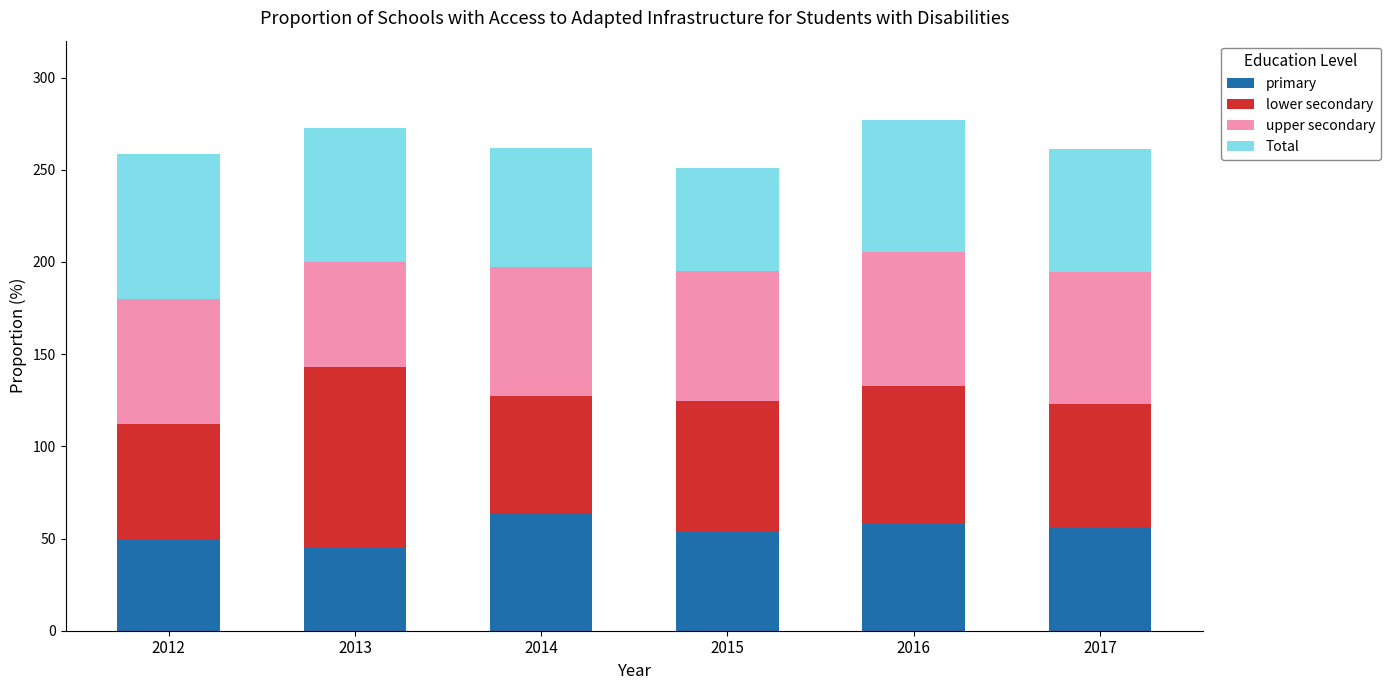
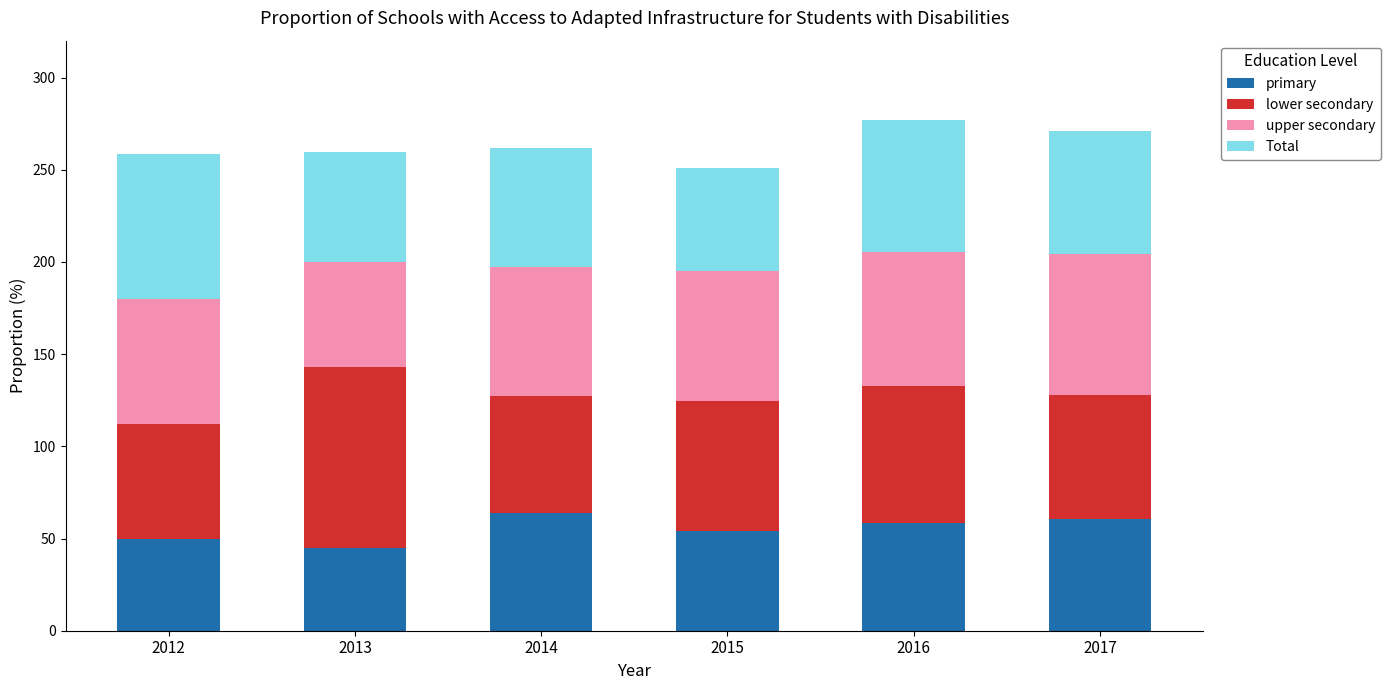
  {
    "primary": {
      "2012": 50,
      "2013": 45,
      "2014": 64,
      "2015": 54,
      "2016": 59,
-     "2017": 56
+     "2017": 61
    },
    "lower secondary": {
      "2012": 62,
      "2013": 98,
      "2014": 64,
      "2015": 71,
      "2016": 74,
      "2017": 67
    },
    "upper secondary": {
      "2012": 68,
      "2013": 57,
      "2014": 70,
      "2015": 71,
      "2016": 73,
-     "2017": 72
+     "2017": 77
    },
    "Total": {
      "2012": 79,
-     "2013": 73,
+     "2013": 60,
      "2014": 65,
      "2015": 56,
      "2016": 71,
      "2017": 67
    }
  }
